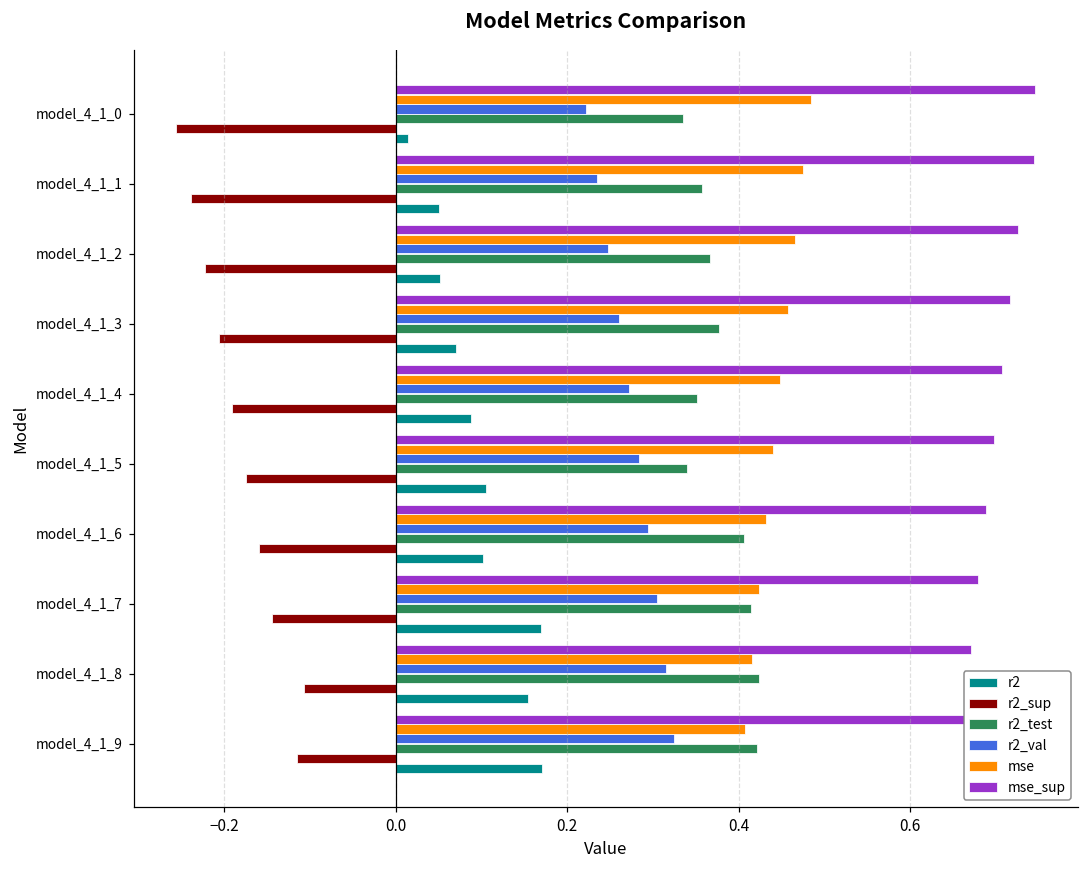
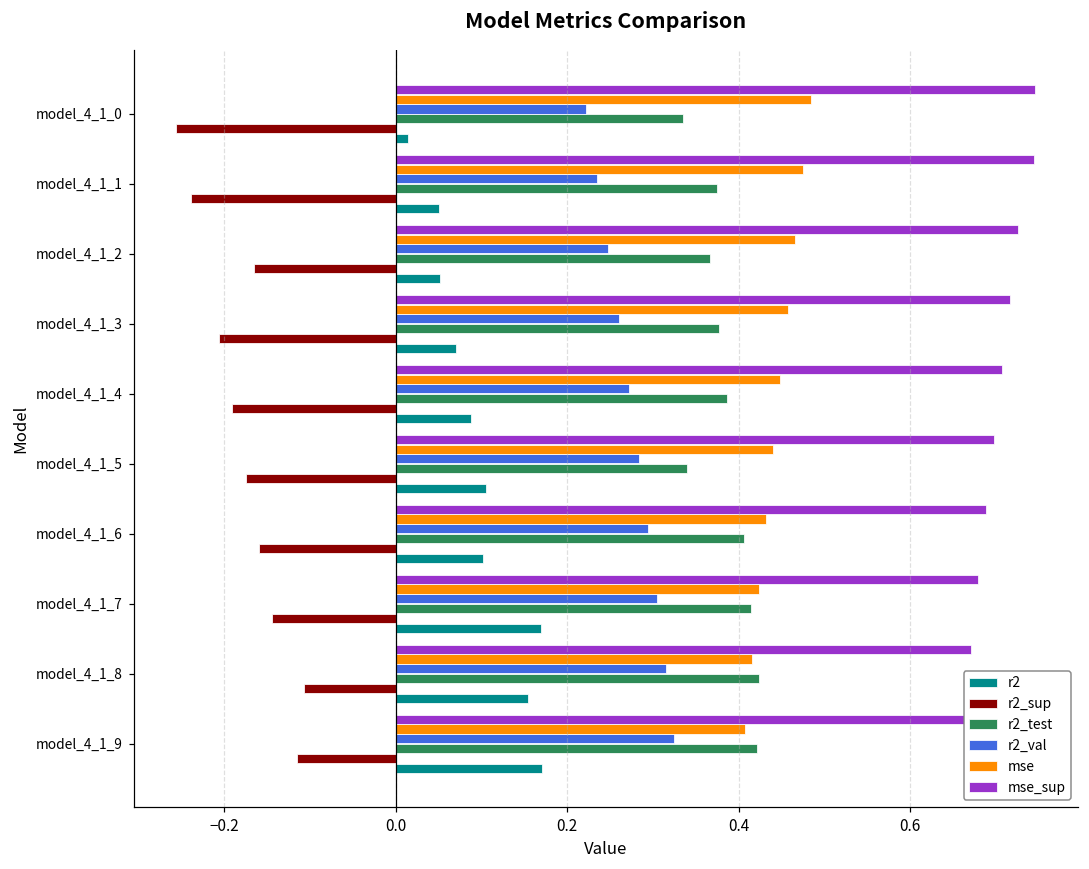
  {
    "r2": {
      "model_4_1_0": 0.01,
      "model_4_1_1": 0.05,
      "model_4_1_2": 0.05,
      "model_4_1_3": 0.07,
      "model_4_1_4": 0.09,
      "model_4_1_5": 0.10,
      "model_4_1_6": 0.10,
      "model_4_1_7": 0.17,
      "model_4_1_8": 0.15,
      "model_4_1_9": 0.17
    },
    "r2_sup": {
      "model_4_1_0": -0.26,
      "model_4_1_1": -0.24,
-     "model_4_1_2": -0.22,
+     "model_4_1_2": -0.16,
      "model_4_1_3": -0.21,
      "model_4_1_4": -0.19,
      "model_4_1_5": -0.17,
      "model_4_1_6": -0.16,
      "model_4_1_7": -0.14,
      "model_4_1_8": -0.11,
      "model_4_1_9": -0.12
    },
    "r2_test": {
      "model_4_1_0": 0.33,
-     "model_4_1_1": 0.36,
+     "model_4_1_1": 0.37,
      "model_4_1_2": 0.37,
      "model_4_1_3": 0.38,
-     "model_4_1_4": 0.35,
+     "model_4_1_4": 0.39,
      "model_4_1_5": 0.34,
      "model_4_1_6": 0.41,
      "model_4_1_7": 0.41,
      "model_4_1_8": 0.42,
      "model_4_1_9": 0.42
    },
    "r2_val": {
      "model_4_1_0": 0.22,
      "model_4_1_1": 0.23,
      "model_4_1_2": 0.25,
      "model_4_1_3": 0.26,
      "model_4_1_4": 0.27,
      "model_4_1_5": 0.28,
      "model_4_1_6": 0.29,
      "model_4_1_7": 0.30,
      "model_4_1_8": 0.31,
      "model_4_1_9": 0.32
    },
    "mse": {
      "model_4_1_0": 0.48,
      "model_4_1_1": 0.47,
      "model_4_1_2": 0.47,
      "model_4_1_3": 0.46,
      "model_4_1_4": 0.45,
      "model_4_1_5": 0.44,
      "model_4_1_6": 0.43,
      "model_4_1_7": 0.42,
      "model_4_1_8": 0.42,
      "model_4_1_9": 0.41
    },
    "mse_sup": {
      "model_4_1_0": 0.75,
      "model_4_1_1": 0.74,
      "model_4_1_2": 0.73,
      "model_4_1_3": 0.72,
      "model_4_1_4": 0.71,
      "model_4_1_5": 0.70,
      "model_4_1_6": 0.69,
      "model_4_1_7": 0.68,
      "model_4_1_8": 0.67,
      "model_4_1_9": 0.66
    }
  }
